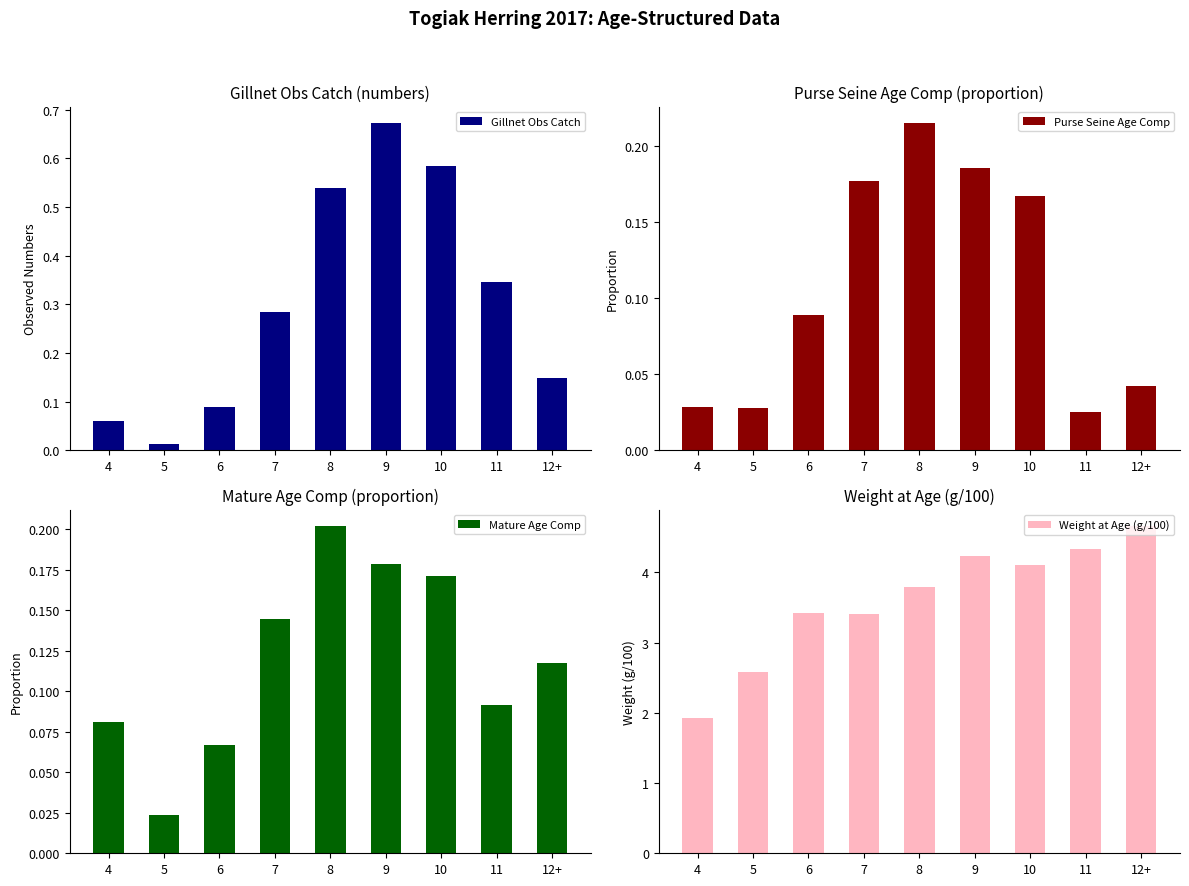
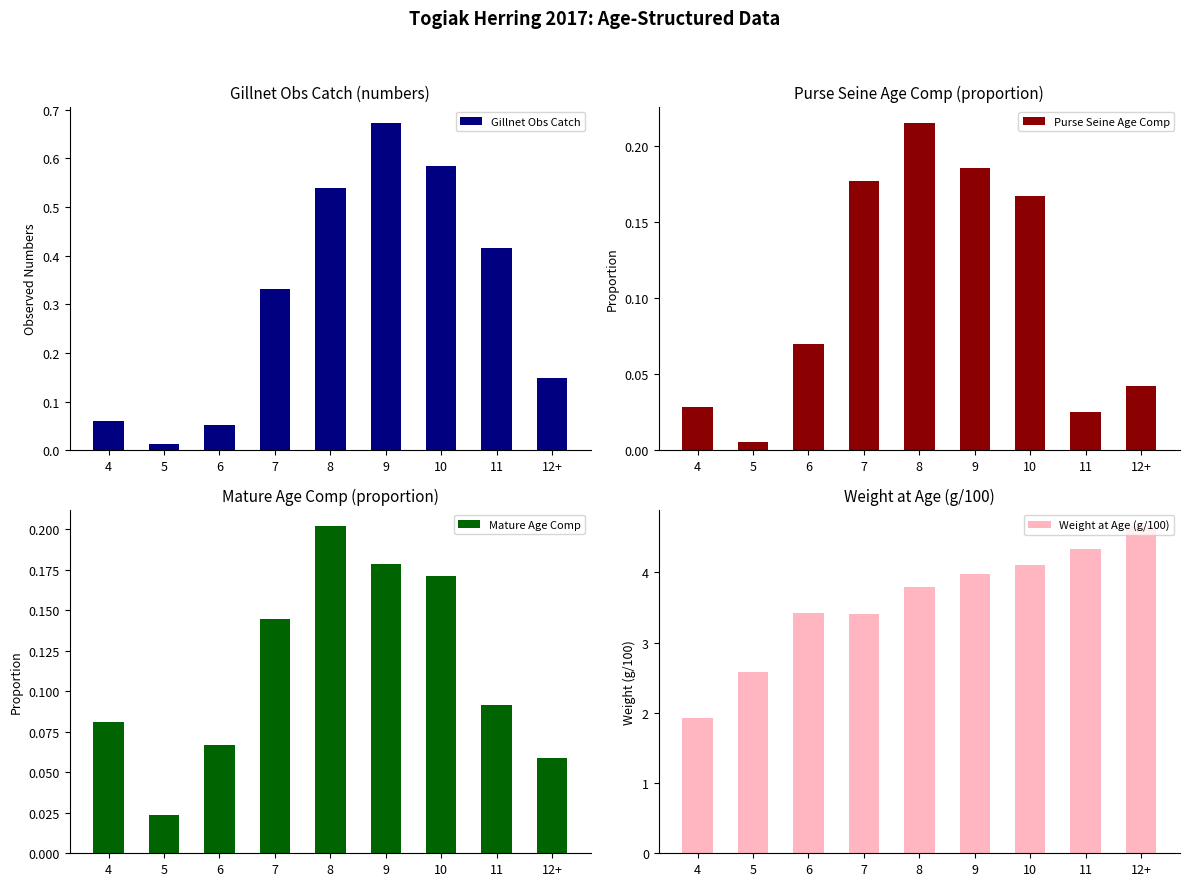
  {
    "Gillnet Obs Catch (numbers)": {
      "4": 0.06,
      "5": 0.01,
-     "6": 0.09,
-     "7": 0.28,
+     "6": 0.05,
+     "7": 0.33,
      "8": 0.54,
      "9": 0.67,
      "10": 0.58,
-     "11": 0.35,
+     "11": 0.42,
      "12+": 0.15
    },
    "Purse Seine Age Comp (proportion)": {
      "4": 0.028,
-     "5": 0.028,
-     "6": 0.089,
+     "5": 0.005,
+     "6": 0.070,
      "7": 0.177,
      "8": 0.216,
      "9": 0.186,
      "10": 0.167,
      "11": 0.025,
      "12+": 0.042
    },
    "Mature Age Comp (proportion)": {
      "4": 0.081,
      "5": 0.024,
      "6": 0.067,
      "7": 0.145,
      "8": 0.202,
      "9": 0.178,
      "10": 0.171,
      "11": 0.091,
-     "12+": 0.117
+     "12+": 0.059
    },
    "Weight at Age (g/100)": {
      "4": 1.9,
      "5": 2.6,
      "6": 3.4,
      "7": 3.4,
      "8": 3.8,
-     "9": 4.2,
+     "9": 4.0,
      "10": 4.1,
      "11": 4.3
    }
  }
